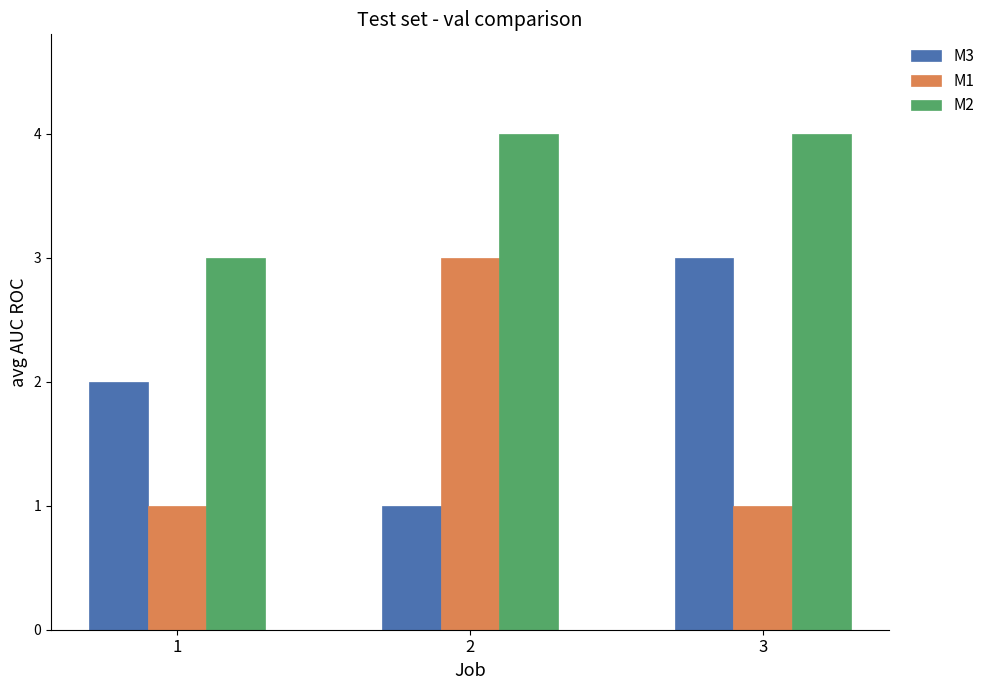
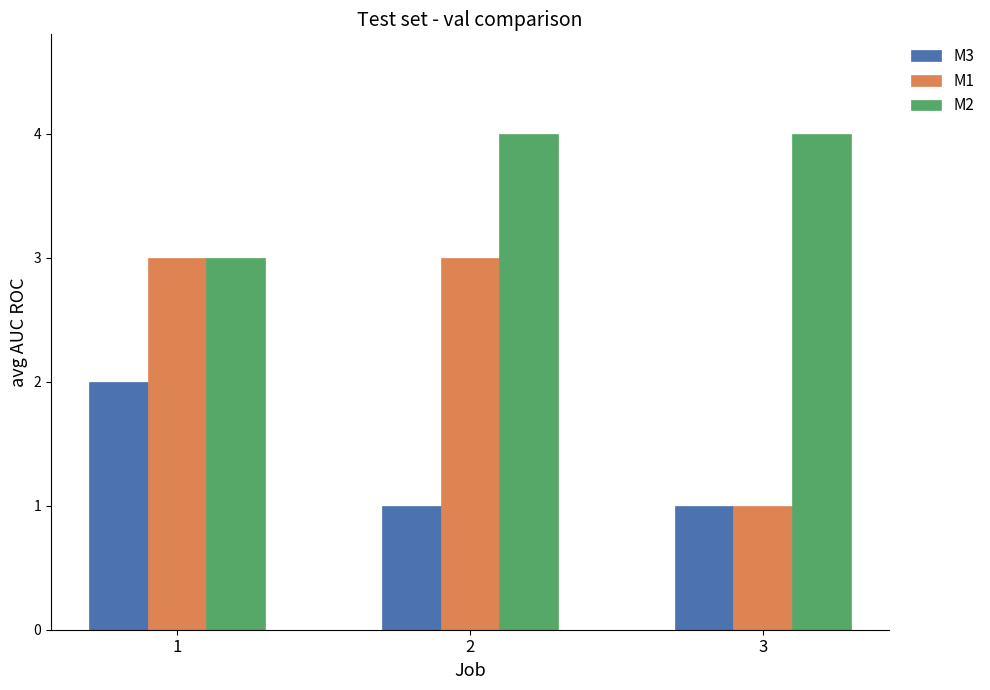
  {
    "M3": {
      "1": 2,
      "2": 1,
-     "3": 3
+     "3": 1
    },
    "M1": {
-     "1": 1,
+     "1": 3,
      "2": 3,
      "3": 1
    },
    "M2": {
      "1": 3,
      "2": 4,
      "3": 4
    }
  }
